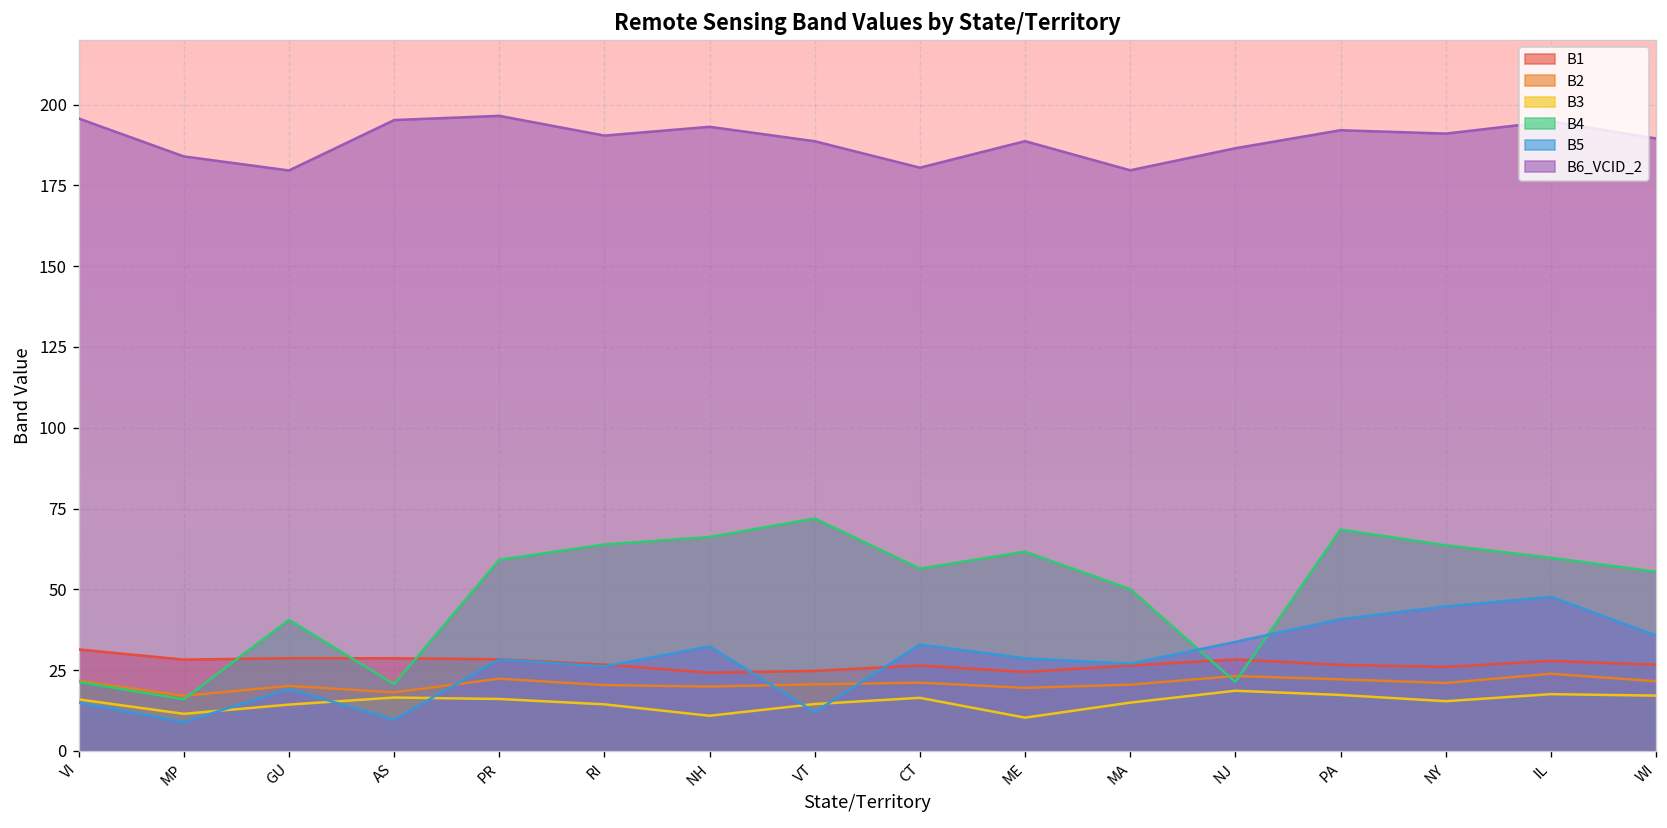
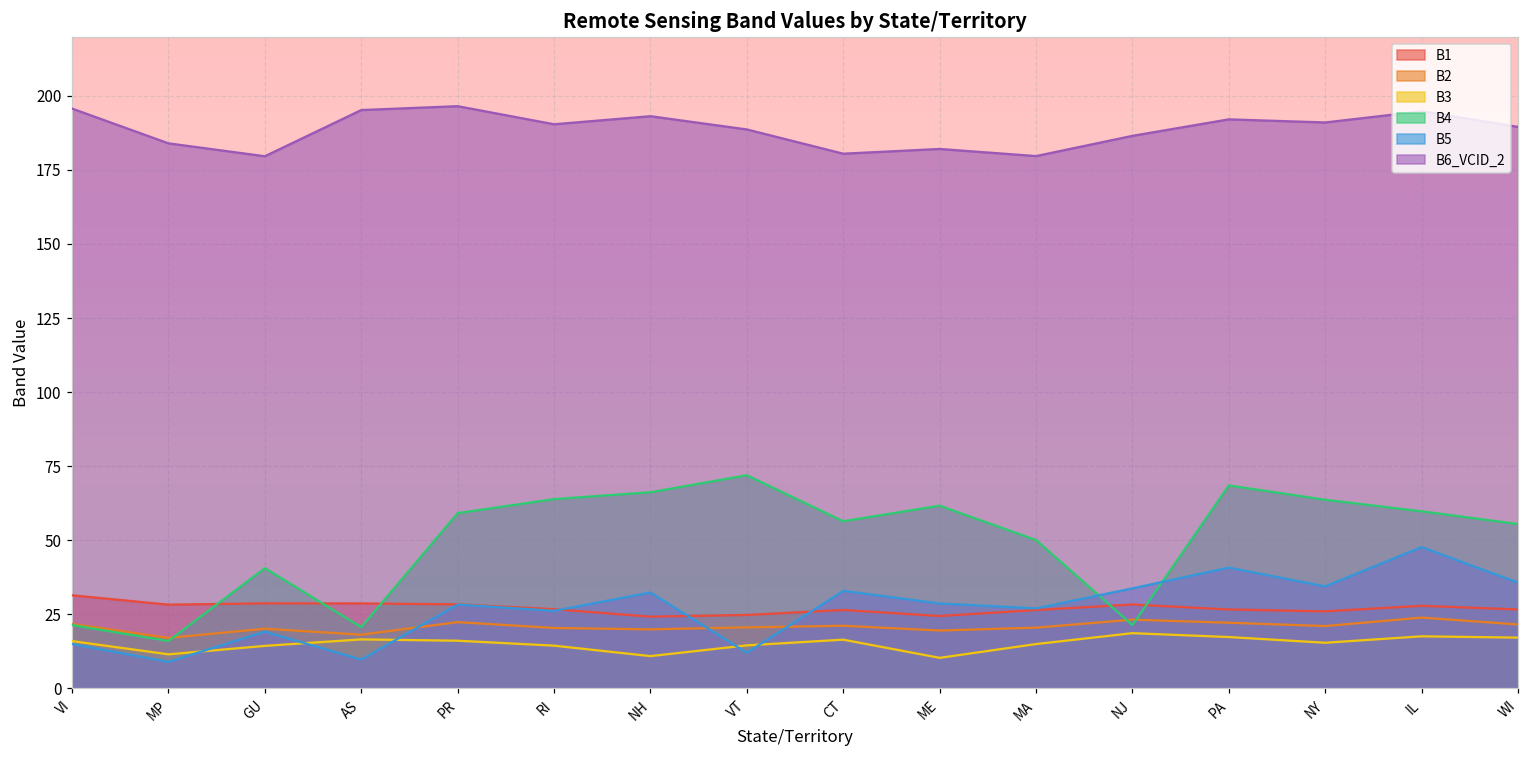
  {
    "B3": {
      "VI": 16,
      "MP": 11,
      "GU": 14,
      "AS": 17,
      "PR": 16,
      "RI": 14,
      "NH": 11,
      "VT": 14,
      "CT": 16,
      "ME": 10,
      "MA": 15,
      "NJ": 19,
      "PA": 17,
      "NY": 15,
      "IL": 18,
      "WI": 17
    },
    "B4": {
      "MP": 16,
      "GU": 41,
      "AS": 21,
      "PR": 59,
      "RI": 64,
      "NH": 66,
      "VT": 72,
      "CT": 56,
      "ME": 62,
      "MA": 50,
      "NJ": 21,
      "PA": 68,
      "NY": 64,
      "IL": 60,
      "WI": 55
    },
    "B5": {
      "VI": 15,
      "MP": 9,
      "GU": 19,
      "AS": 10,
      "NH": 32,
      "VT": 12,
      "CT": 33,
      "ME": 29,
      "NJ": 34,
      "PA": 41,
-     "NY": 45,
+     "NY": 34,
      "IL": 48,
      "WI": 36
    },
    "B6_VCID_2": {
      "VI": 196,
      "MP": 184,
      "GU": 180,
      "AS": 195,
      "PR": 197,
      "RI": 190,
      "NH": 193,
      "VT": 189,
      "CT": 180,
-     "ME": 189,
+     "ME": 182,
      "MA": 180,
      "NJ": 187,
      "PA": 192,
      "NY": 191,
      "WI": 190
    }
  }
